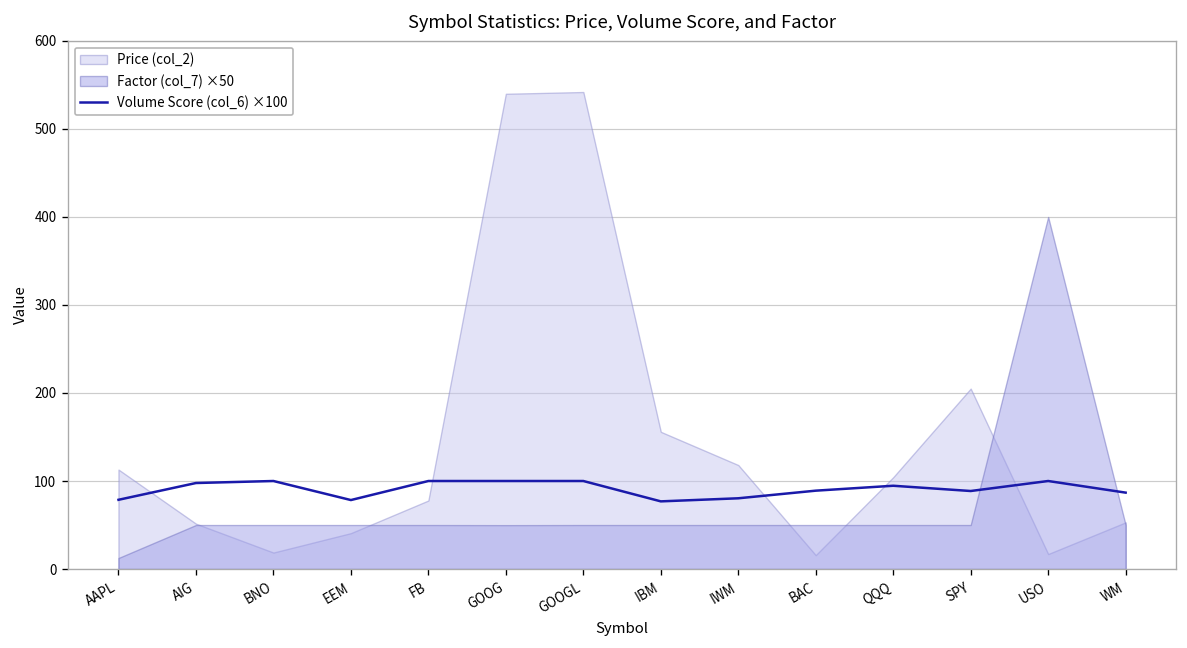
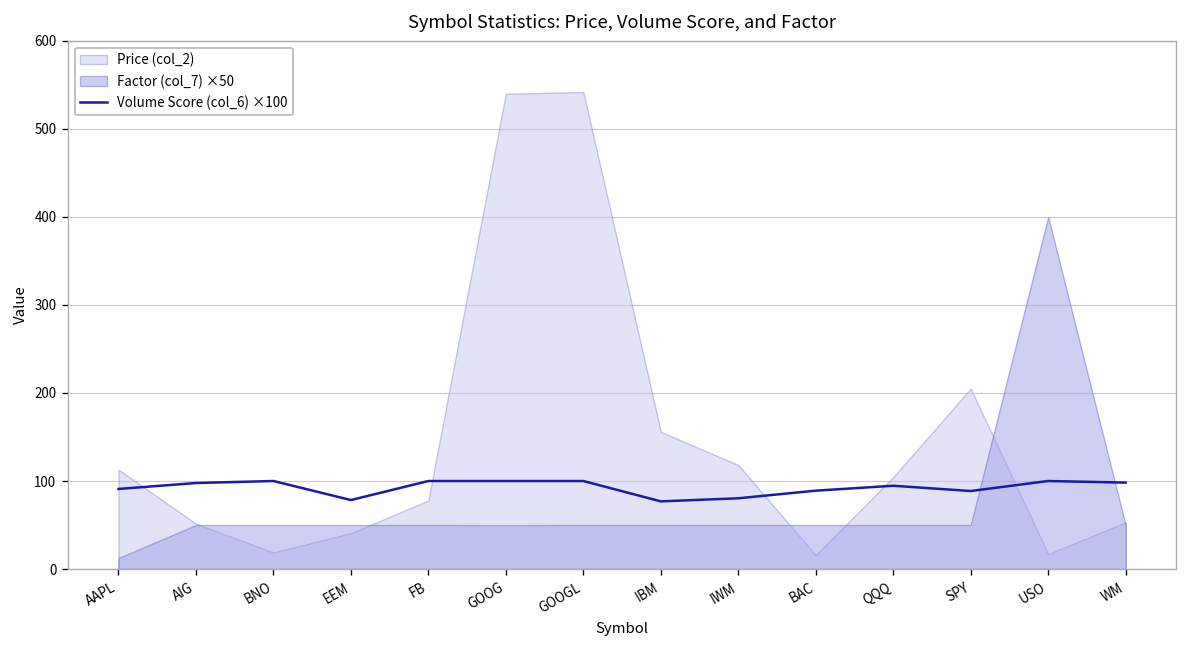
  {
    "Volume Score (col_6) ×100": {
-     "AAPL": 80,
+     "AAPL": 90,
      "AIG": 100,
      "BNO": 100,
      "EEM": 80,
      "FB": 100,
      "GOOG": 100,
      "GOOGL": 100,
      "IBM": 80,
      "IWM": 80,
      "BAC": 90,
      "QQQ": 90,
      "SPY": 90,
      "USO": 100,
-     "WM": 90
+     "WM": 100
    }
  }
